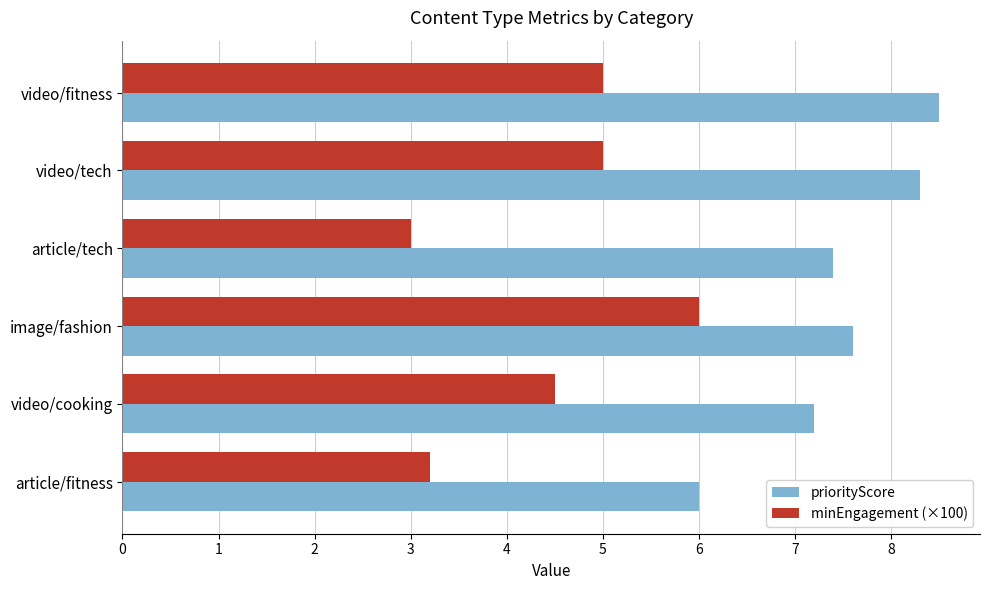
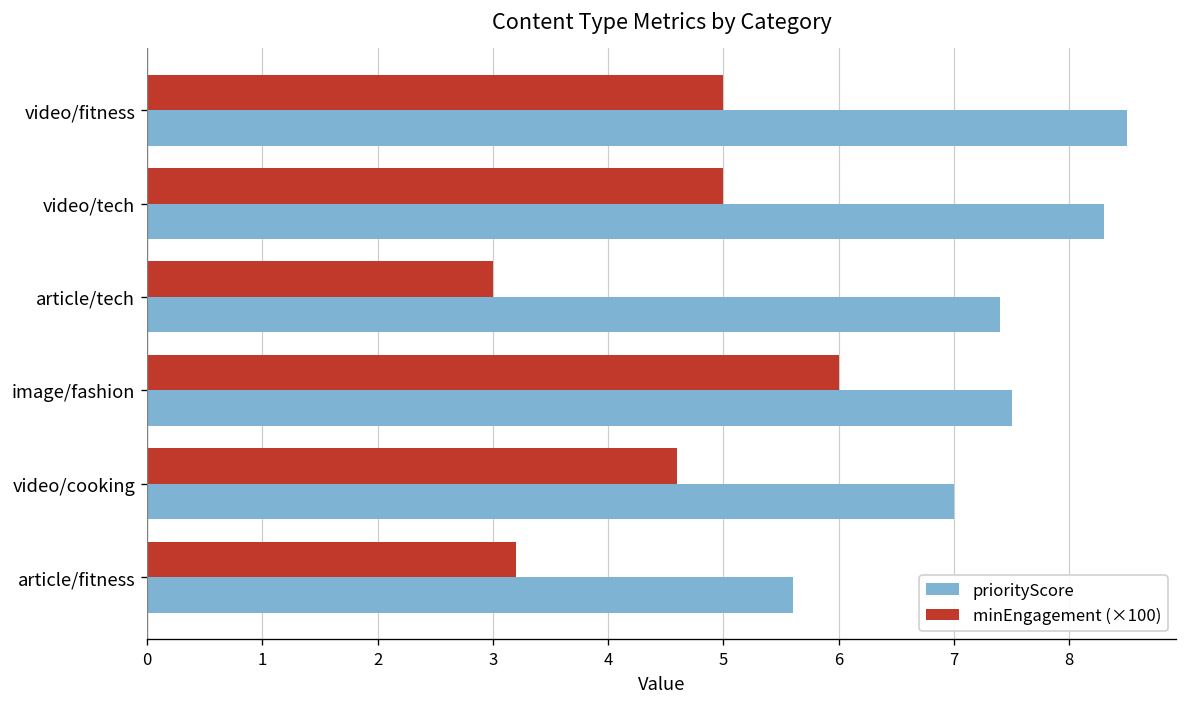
  {
    "priorityScore": {
      "video/fitness": 8.5,
      "video/tech": 8.3,
      "article/tech": 7.4,
-     "image/fashion": 7.6,
-     "video/cooking": 7.2,
-     "article/fitness": 6.0
+     "image/fashion": 7.5,
+     "video/cooking": 7.0,
+     "article/fitness": 5.6
    },
    "minEngagement (×100)": {
      "video/fitness": 5.0,
      "video/tech": 5.0,
      "article/tech": 3.0,
      "image/fashion": 6.0,
-     "video/cooking": 4.5,
+     "video/cooking": 4.6,
      "article/fitness": 3.2
    }
  }
